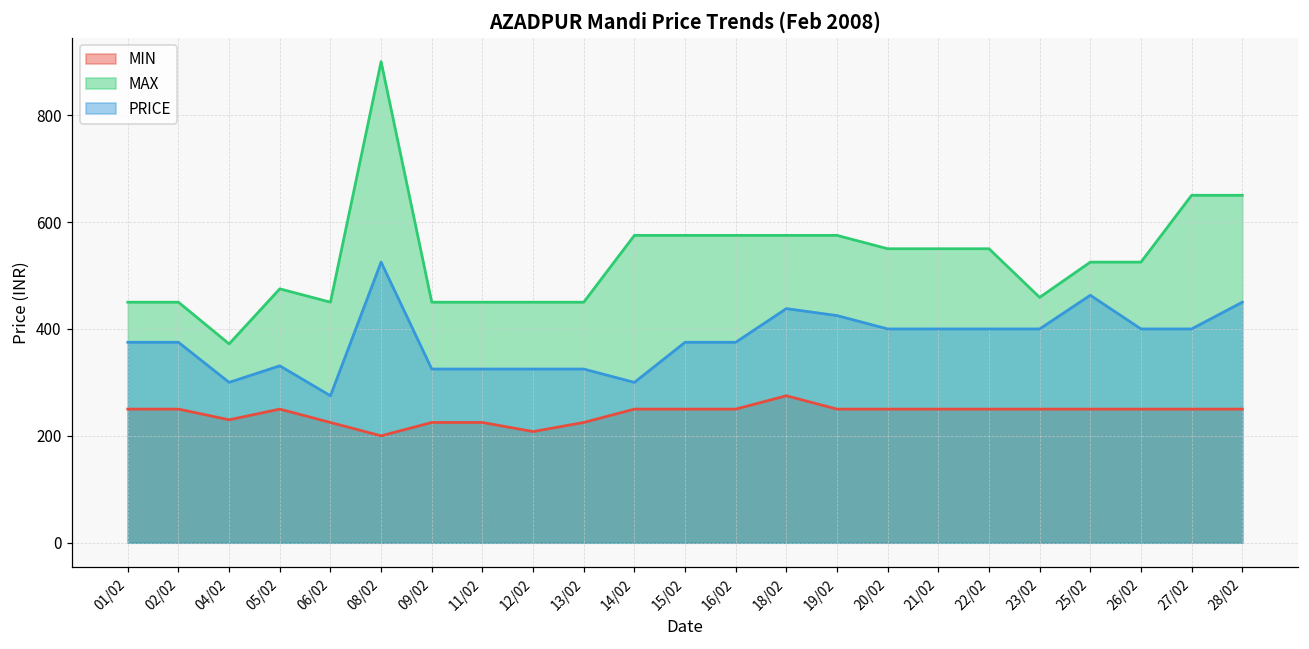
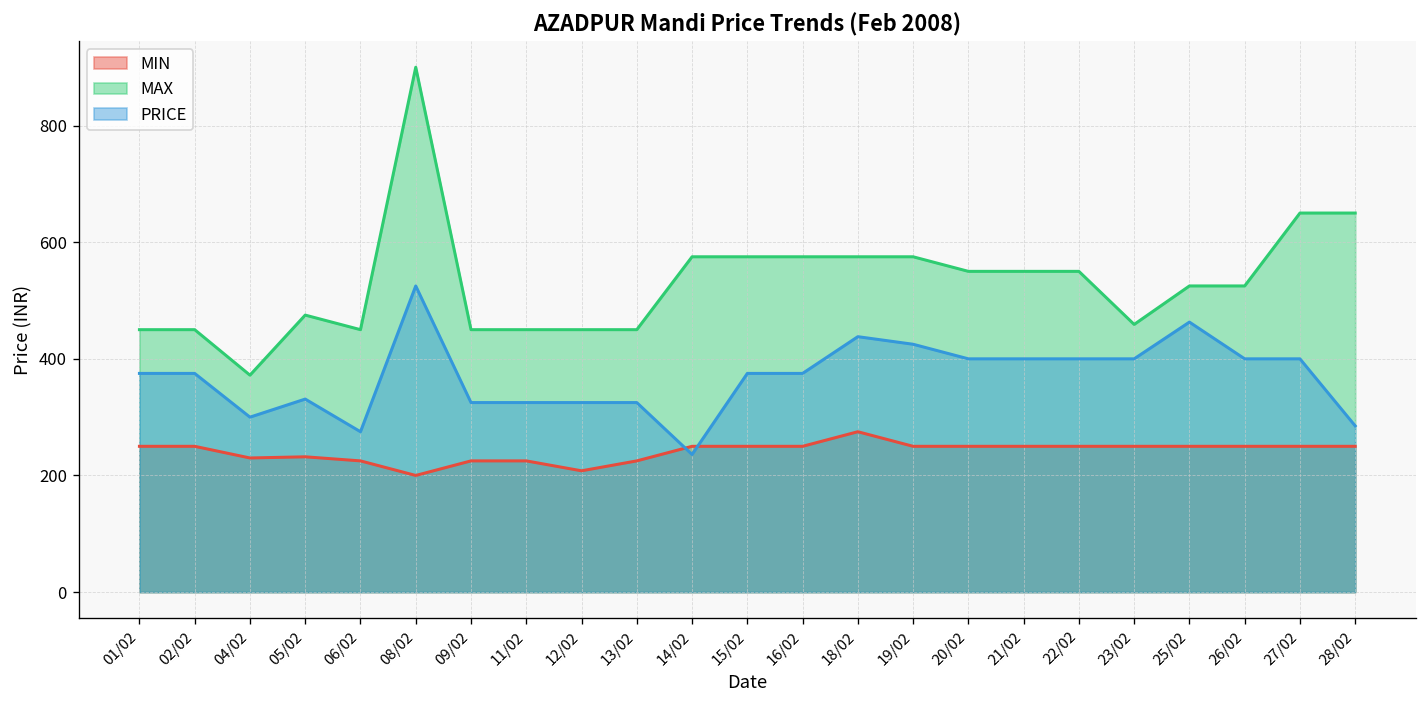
  {
    "MIN": {
      "01/02": 250,
      "02/02": 250,
      "04/02": 230,
-     "05/02": 250,
+     "05/02": 230,
      "06/02": 230,
      "08/02": 200,
      "09/02": 230,
      "11/02": 230,
      "12/02": 210,
      "13/02": 230,
      "14/02": 250,
      "15/02": 250,
      "16/02": 250,
      "18/02": 280,
      "19/02": 250,
      "20/02": 250,
      "21/02": 250,
      "22/02": 250,
      "23/02": 250,
      "25/02": 250,
      "26/02": 250,
      "27/02": 250,
      "28/02": 250
    },
    "MAX": {
      "01/02": 450,
      "02/02": 450,
      "04/02": 370,
      "05/02": 480,
      "06/02": 450,
      "08/02": 900,
      "09/02": 450,
      "11/02": 450,
      "12/02": 450,
      "13/02": 450,
      "14/02": 580,
      "15/02": 580,
      "16/02": 580,
      "18/02": 580,
      "19/02": 580,
      "20/02": 550,
      "21/02": 550,
      "22/02": 550,
      "23/02": 460,
      "25/02": 530,
      "26/02": 530,
      "27/02": 650,
      "28/02": 650
    },
    "PRICE": {
      "01/02": 380,
      "02/02": 380,
      "04/02": 300,
      "05/02": 330,
      "06/02": 280,
      "08/02": 530,
      "09/02": 330,
      "11/02": 330,
      "12/02": 330,
      "13/02": 330,
-     "14/02": 300,
+     "14/02": 240,
      "15/02": 380,
      "16/02": 380,
      "18/02": 440,
      "19/02": 430,
      "20/02": 400,
      "21/02": 400,
      "22/02": 400,
      "23/02": 400,
      "25/02": 460,
      "26/02": 400,
      "27/02": 400,
-     "28/02": 450
+     "28/02": 290
    }
  }
